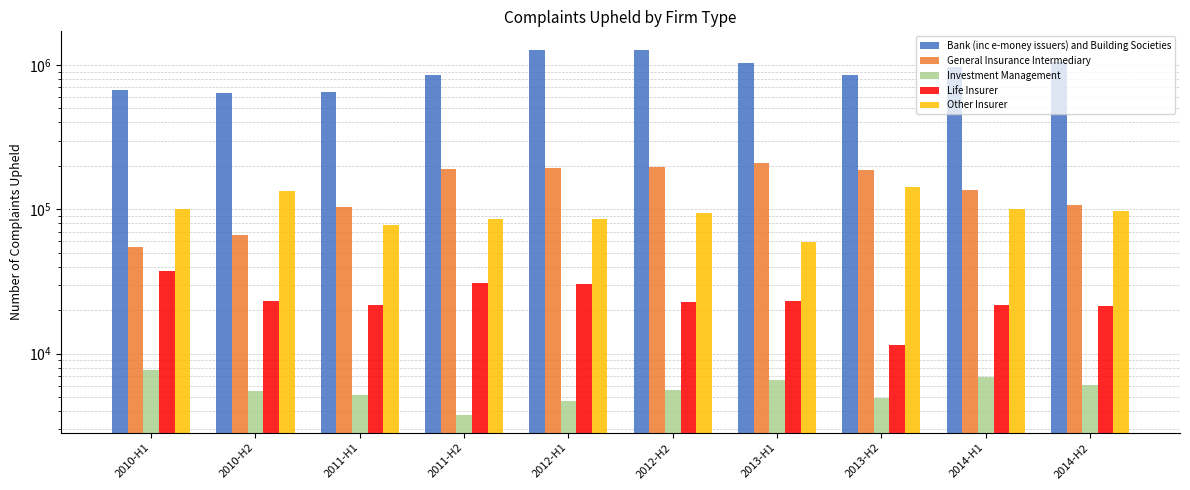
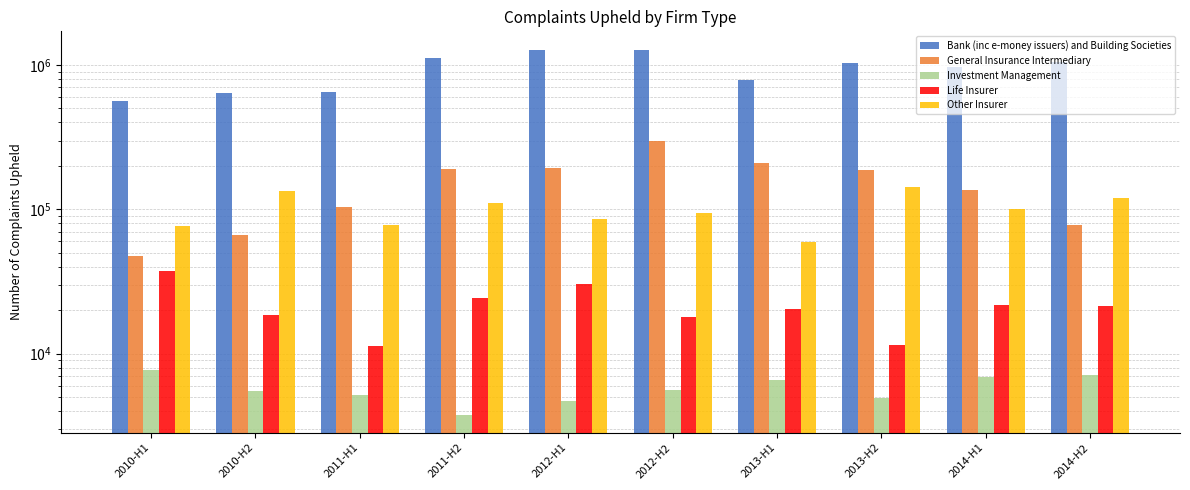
  {
    "Bank (inc e-money issuers) and Building Societies": {
-     "2010-H1": 700000,
+     "2010-H1": 570000,
      "2010-H2": 600000,
      "2011-H1": 700000,
-     "2011-H2": 900000,
+     "2011-H2": 1100000,
      "2012-H1": 1300000,
      "2012-H2": 1300000,
-     "2013-H1": 1000000,
-     "2013-H2": 900000
+     "2013-H1": 800000,
+     "2013-H2": 1000000
    },
    "General Insurance Intermediary": {
-     "2010-H1": 55000,
+     "2010-H1": 47000,
      "2010-H2": 70000,
      "2011-H1": 100000,
      "2011-H2": 190000,
      "2012-H1": 190000,
-     "2012-H2": 200000,
+     "2012-H2": 300000,
      "2013-H1": 210000,
      "2013-H2": 190000,
      "2014-H1": 140000,
-     "2014-H2": 110000
+     "2014-H2": 80000
    },
    "Investment Management": {
      "2010-H1": 8000,
      "2010-H2": 5500,
      "2011-H1": 5200,
      "2011-H2": 3800,
      "2012-H1": 4700,
      "2012-H2": 5600,
      "2013-H1": 7000,
      "2013-H2": 4900,
      "2014-H1": 7000,
-     "2014-H2": 6100
+     "2014-H2": 7000
    },
    "Life Insurer": {
      "2010-H1": 37000,
-     "2010-H2": 23000,
-     "2011-H1": 22000,
-     "2011-H2": 31000,
+     "2010-H2": 19000,
+     "2011-H1": 11000,
+     "2011-H2": 24000,
      "2012-H1": 30000,
-     "2012-H2": 23000,
-     "2013-H1": 23000,
+     "2012-H2": 18000,
+     "2013-H1": 20000,
      "2013-H2": 11000,
      "2014-H1": 22000,
      "2014-H2": 21000
    },
    "Other Insurer": {
-     "2010-H1": 100000,
+     "2010-H1": 80000,
      "2010-H2": 130000,
      "2011-H1": 80000,
-     "2011-H2": 90000,
+     "2011-H2": 110000,
      "2012-H1": 90000,
      "2012-H2": 90000,
      "2013-H1": 59000,
      "2013-H2": 140000,
      "2014-H1": 100000,
-     "2014-H2": 100000
+     "2014-H2": 120000
    }
  }
